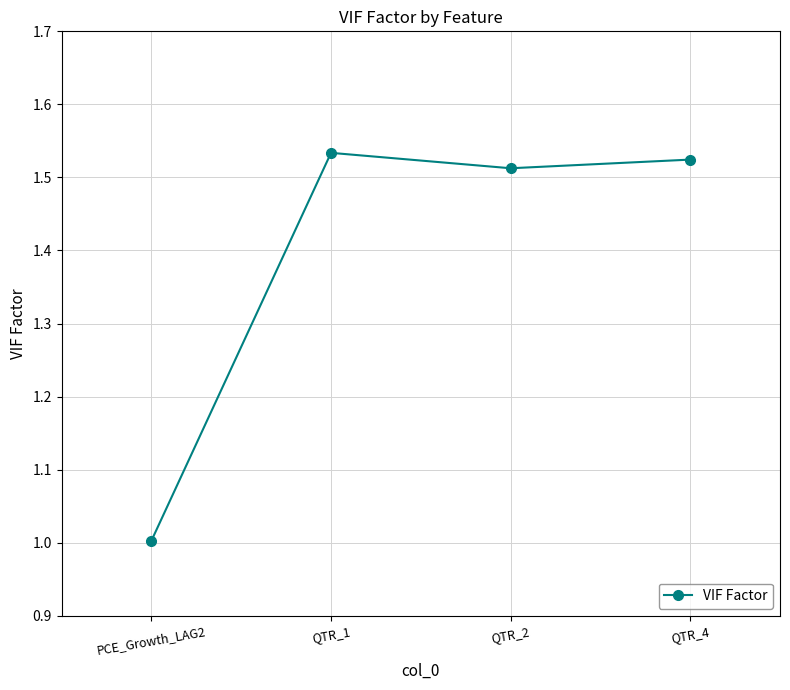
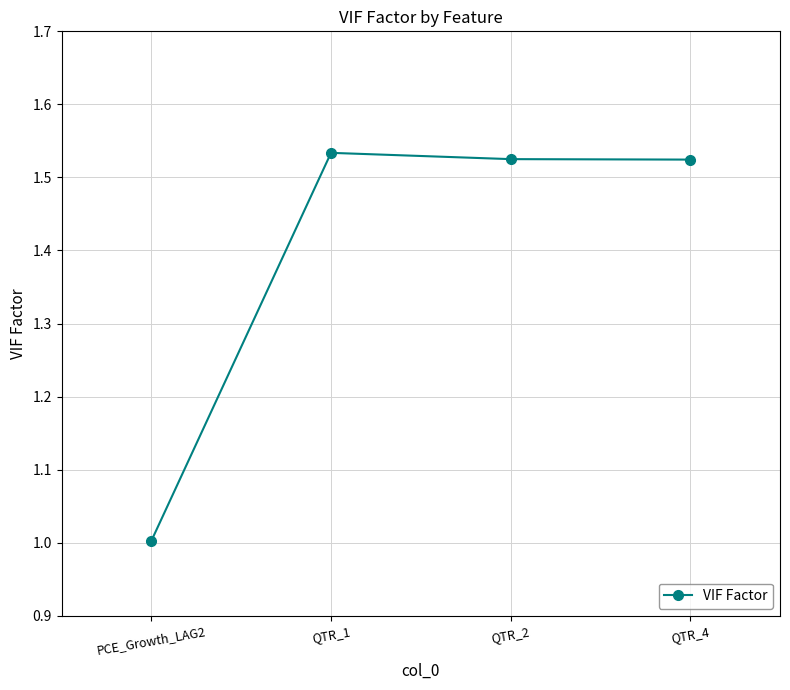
  {
    "PCE_Growth_LAG2": 1.00,
    "QTR_1": 1.53,
-   "QTR_2": 1.51,
+   "QTR_2": 1.53,
    "QTR_4": 1.52
  }
